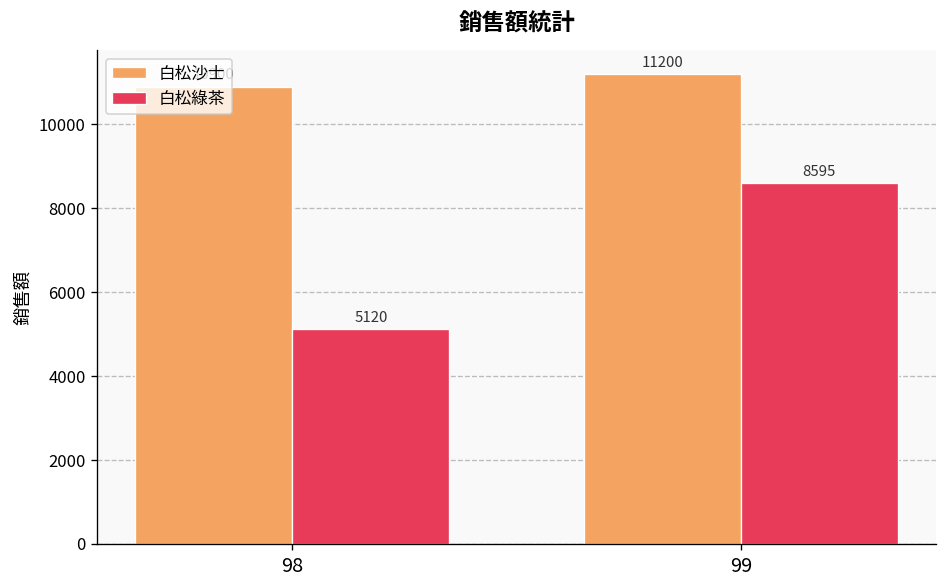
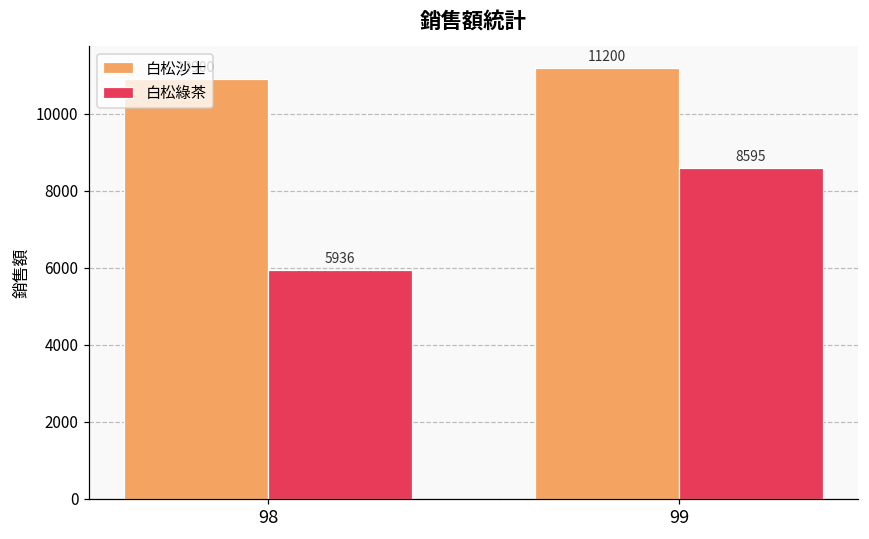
  {
    "白松沙士": {
      "99": 11200
    },
    "白松綠茶": {
-     "98": 5120,
+     "98": 5936,
      "99": 8595
    }
  }
